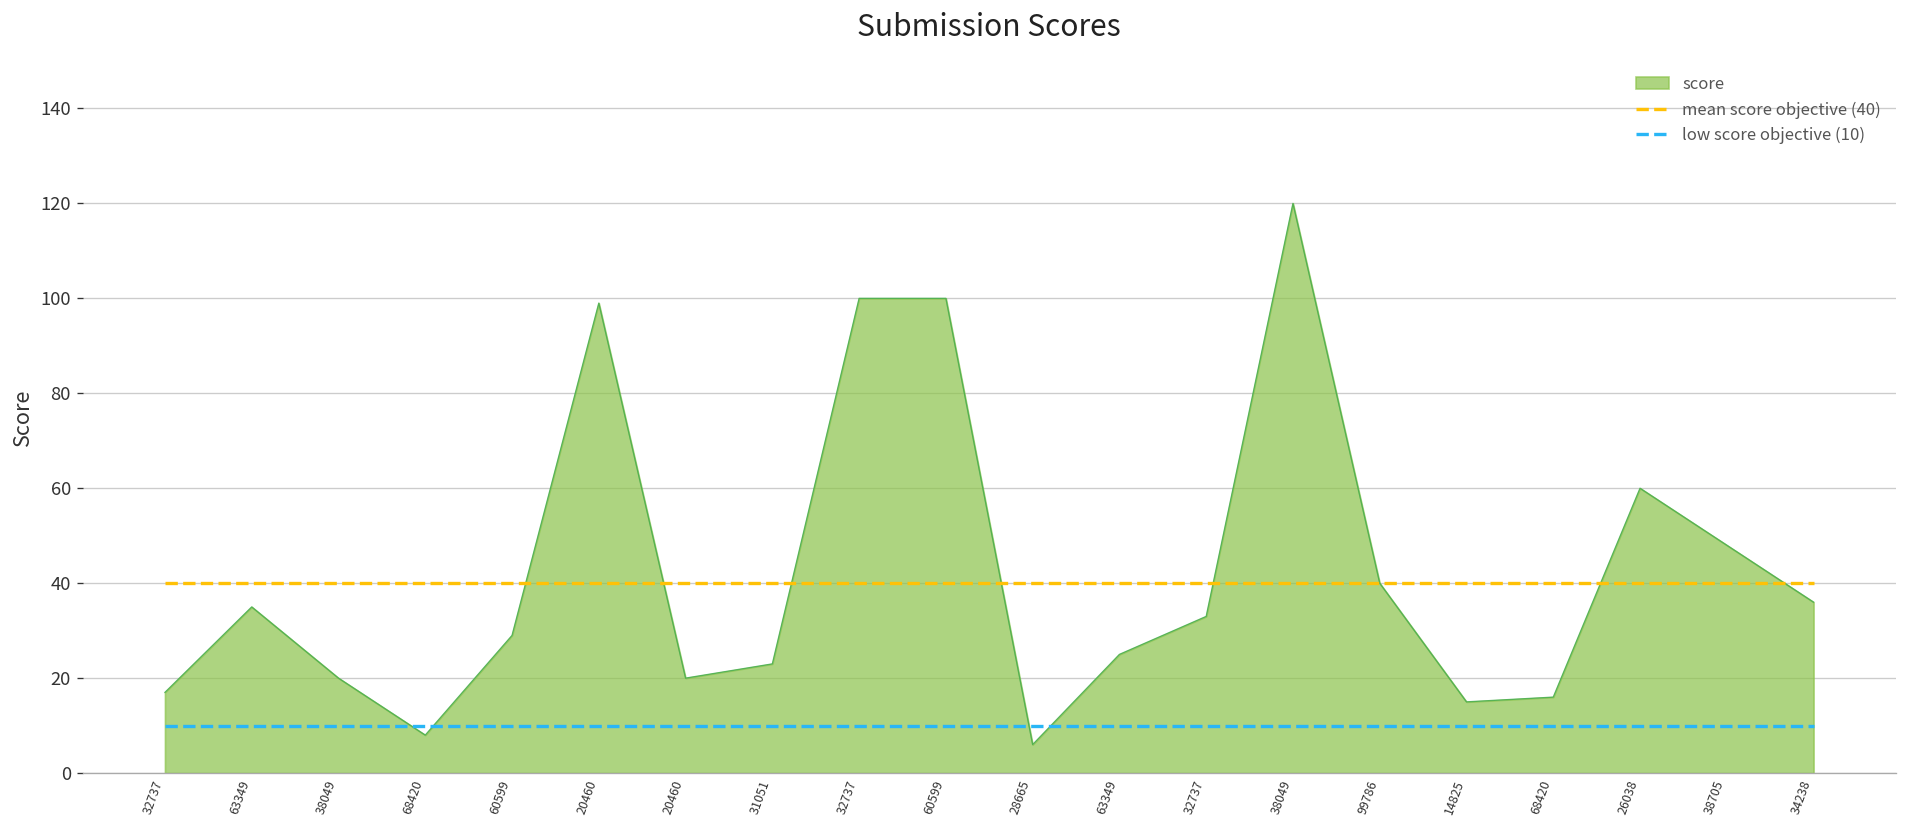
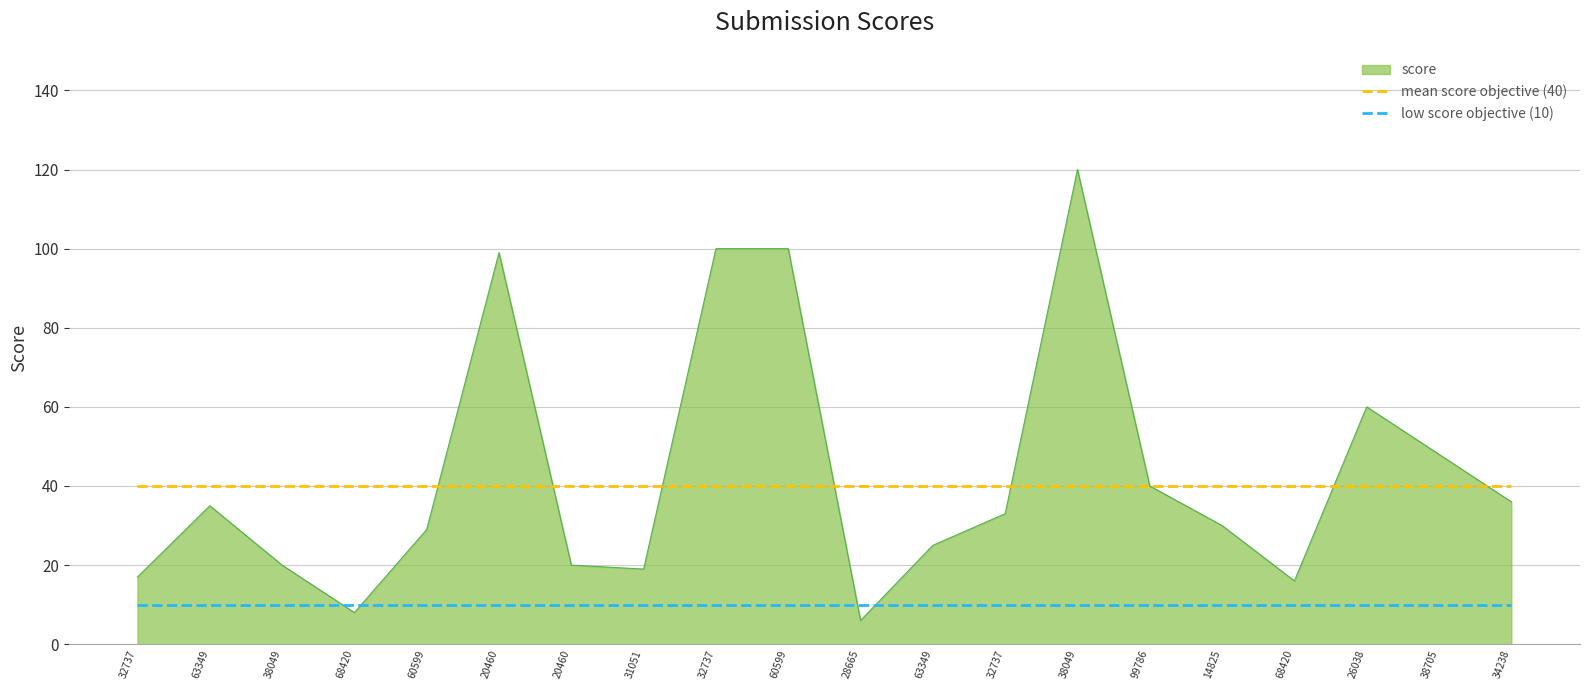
  {
    "score": {
-     "31051": 23,
+     "31051": 19,
      "28665": 6,
-     "14825": 15,
+     "14825": 30,
      "26038": 60,
      "38705": 48,
      "34238": 36
    },
    "mean score objective (40)": {
      "31051": 40,
      "28665": 40,
      "14825": 40,
      "26038": 40,
      "38705": 40,
      "34238": 40
    },
    "low score objective (10)": {
      "31051": 10,
      "28665": 10,
      "99786": 10,
      "14825": 10,
      "26038": 10,
      "38705": 10,
      "34238": 10
    }
  }
